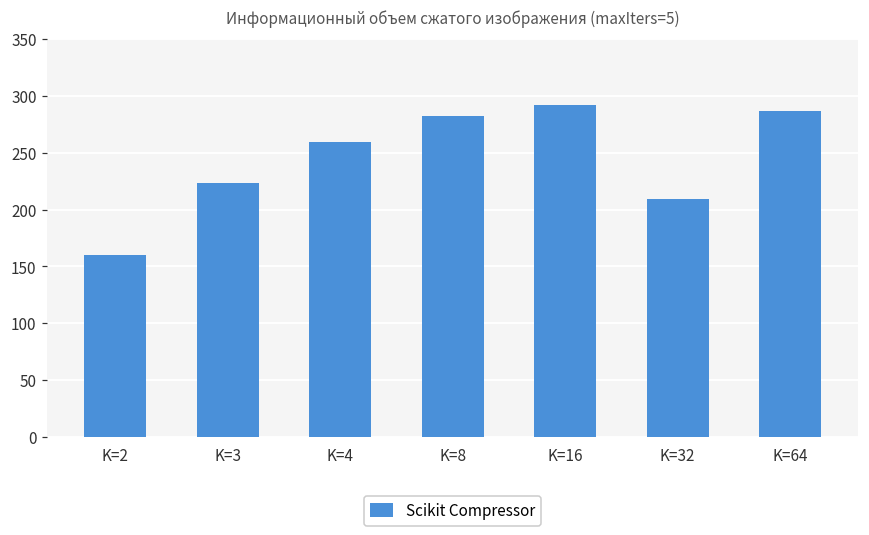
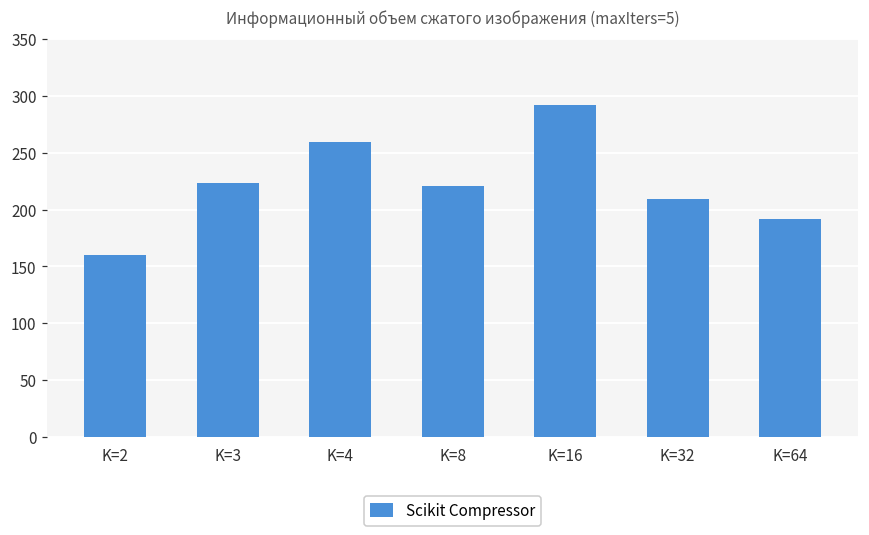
  {
    "K=2": 160,
    "K=3": 223,
    "K=4": 259,
-   "K=8": 282,
+   "K=8": 221,
    "K=16": 292,
    "K=32": 209,
-   "K=64": 287
+   "K=64": 192
  }
